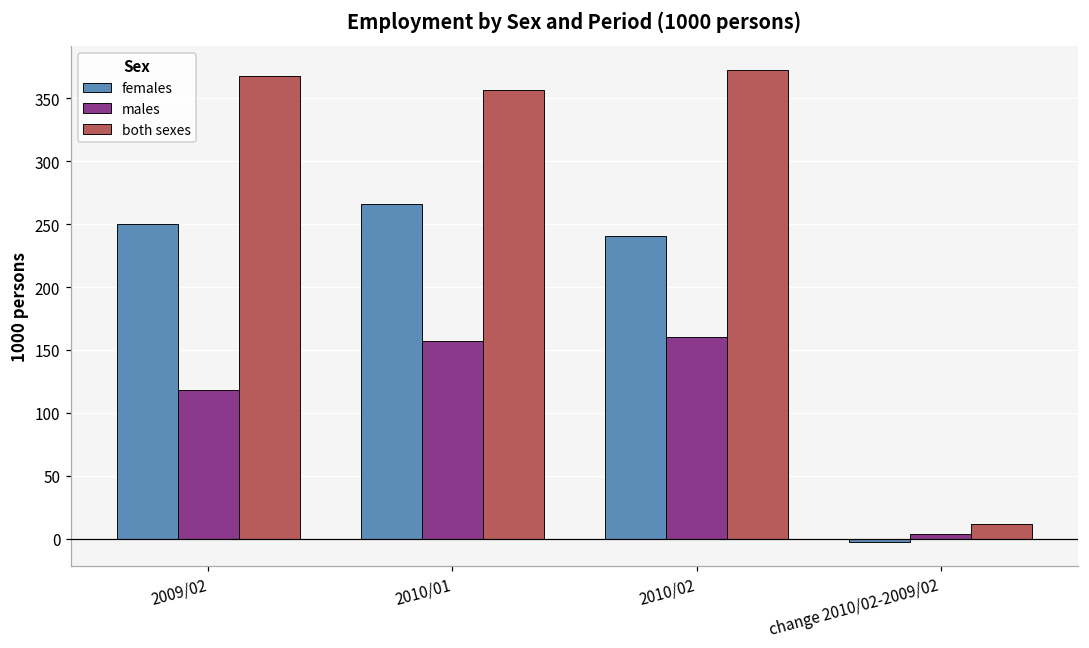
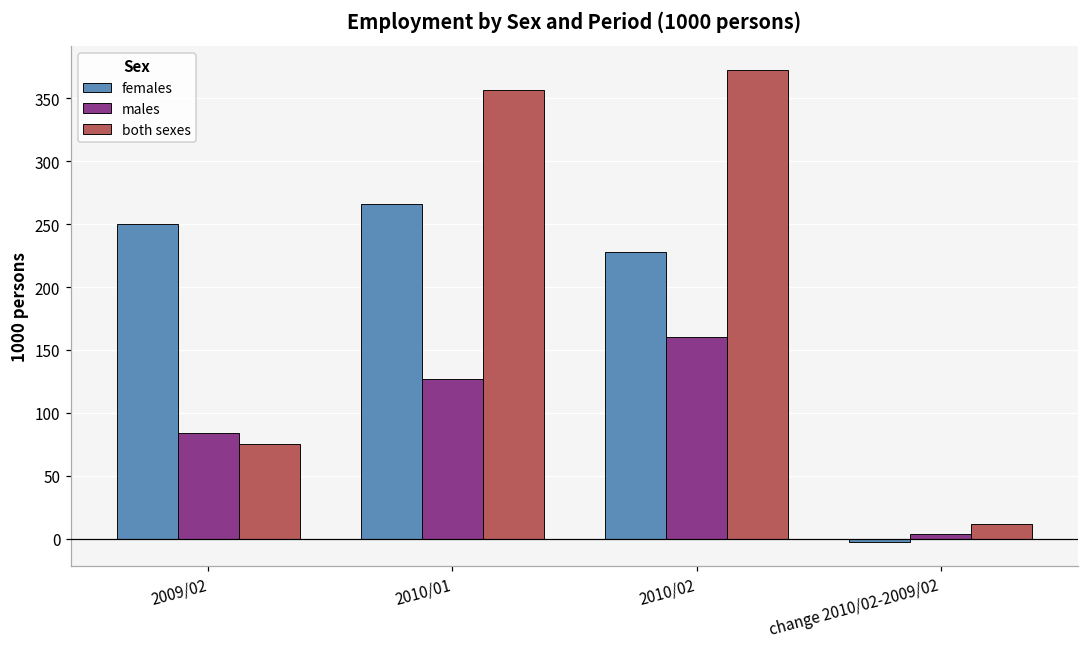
  {
    "females": {
      "2009/02": 250,
      "2010/01": 266,
-     "2010/02": 241,
+     "2010/02": 228,
      "change 2010/02-2009/02": -3
    },
    "males": {
-     "2009/02": 118,
-     "2010/01": 157,
+     "2009/02": 84,
+     "2010/01": 127,
      "2010/02": 160,
      "change 2010/02-2009/02": 4
    },
    "both sexes": {
-     "2009/02": 368,
+     "2009/02": 75,
      "2010/01": 357,
      "2010/02": 373,
      "change 2010/02-2009/02": 12
    }
  }
